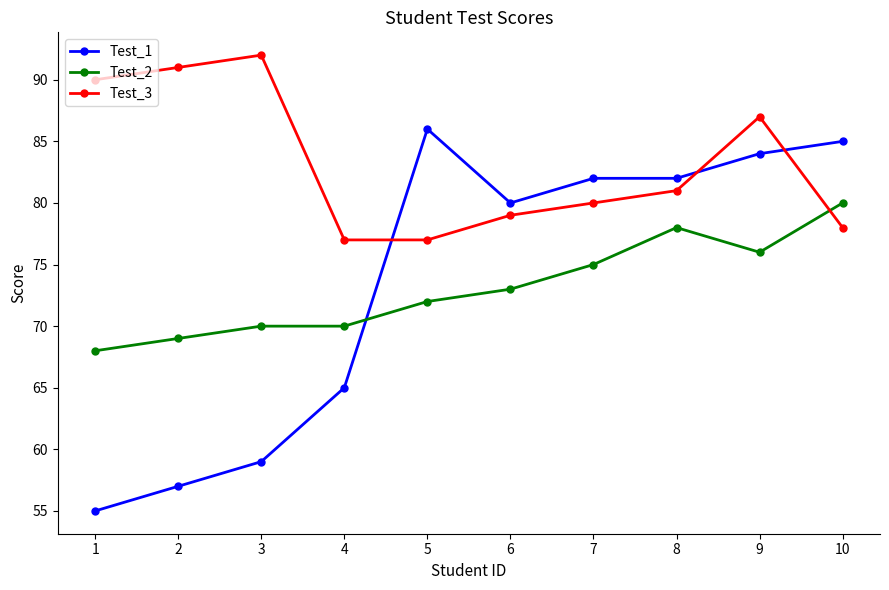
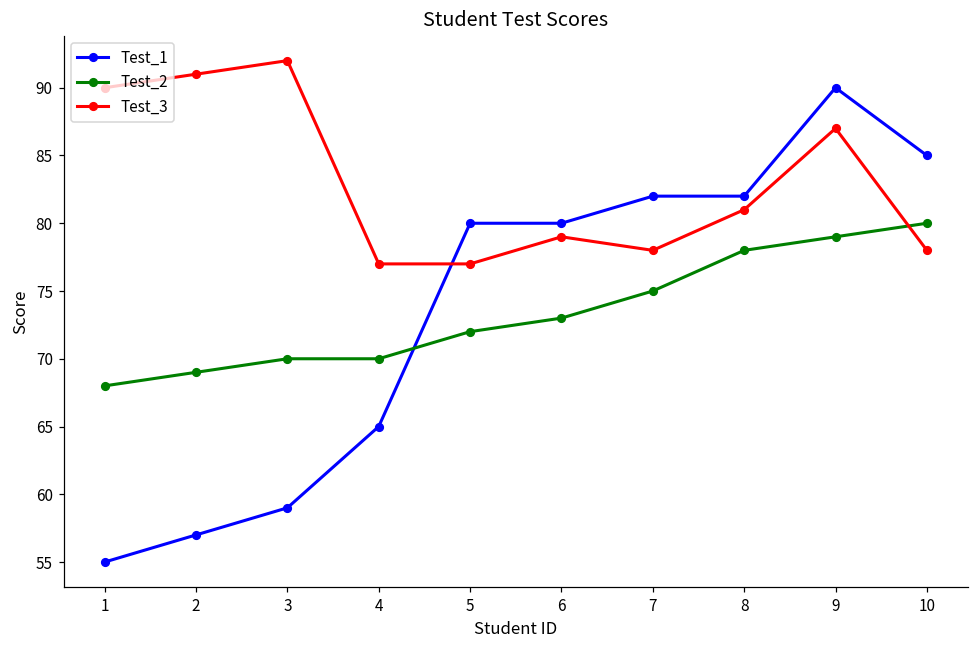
  {
    "Test_1": {
      "1": 55,
      "2": 57,
      "3": 59,
      "4": 65,
-     "5": 86,
+     "5": 80,
      "6": 80,
      "7": 82,
      "8": 82,
-     "9": 84,
+     "9": 90,
      "10": 85
    },
    "Test_2": {
      "1": 68,
      "2": 69,
      "3": 70,
      "4": 70,
      "5": 72,
      "6": 73,
      "7": 75,
      "8": 78,
-     "9": 76,
+     "9": 79,
      "10": 80
    },
    "Test_3": {
      "2": 91,
      "3": 92,
      "4": 77,
      "5": 77,
      "6": 79,
-     "7": 80,
+     "7": 78,
      "8": 81,
      "9": 87,
      "10": 78
    }
  }
